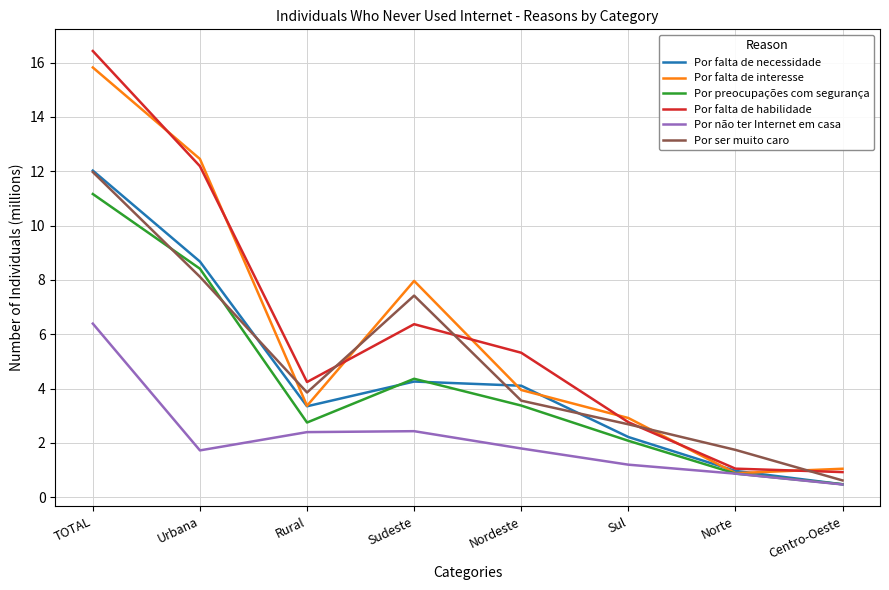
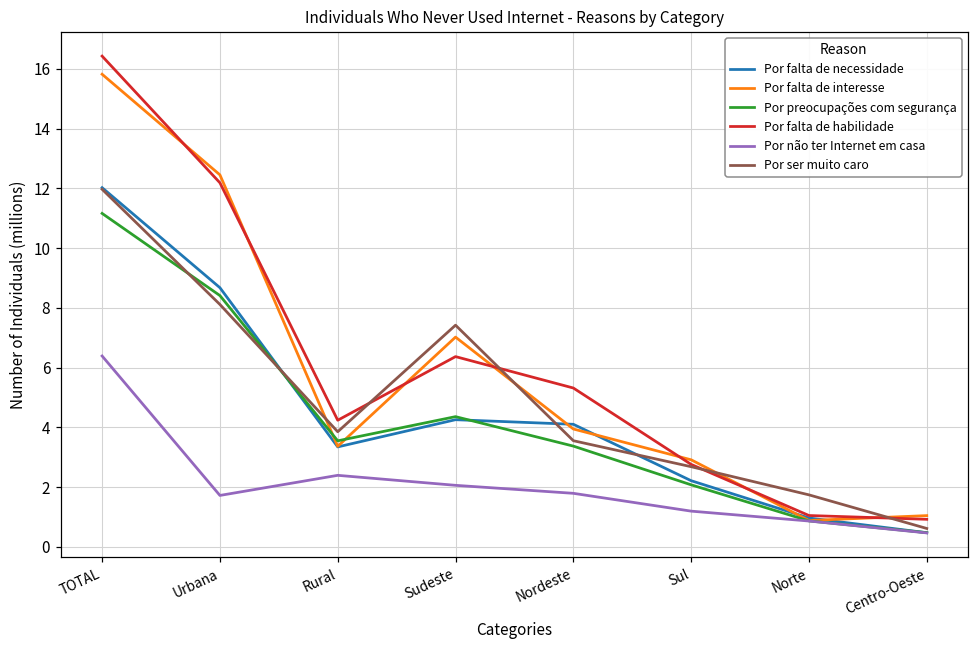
  {
    "Por falta de necessidade": {
      "Urbana": 8.7,
      "Sudeste": 4.3,
      "Nordeste": 4.1,
      "Sul": 2.2
    },
    "Por falta de interesse": {
      "TOTAL": 15.8,
      "Urbana": 12.5,
-     "Sudeste": 8.0,
+     "Sudeste": 7.0,
      "Nordeste": 3.9,
      "Sul": 2.9,
      "Centro-Oeste": 1.0
    },
    "Por preocupações com segurança": {
      "TOTAL": 11.2,
      "Urbana": 8.4,
-     "Rural": 2.7,
+     "Rural": 3.6,
      "Sudeste": 4.4,
      "Nordeste": 3.4,
      "Sul": 2.1
    },
    "Por falta de habilidade": {
      "TOTAL": 16.4,
      "Urbana": 12.2,
      "Rural": 4.2,
      "Sudeste": 6.4,
      "Nordeste": 5.3,
      "Centro-Oeste": 0.9
    },
    "Por não ter Internet em casa": {
      "TOTAL": 6.4,
      "Urbana": 1.7,
      "Rural": 2.4,
-     "Sudeste": 2.4,
+     "Sudeste": 2.1,
      "Nordeste": 1.8,
      "Sul": 1.2
    },
    "Por ser muito caro": {
      "Urbana": 8.1,
      "Rural": 3.9,
      "Sudeste": 7.4,
      "Nordeste": 3.6,
      "Norte": 1.7,
      "Centro-Oeste": 0.6
    }
  }
